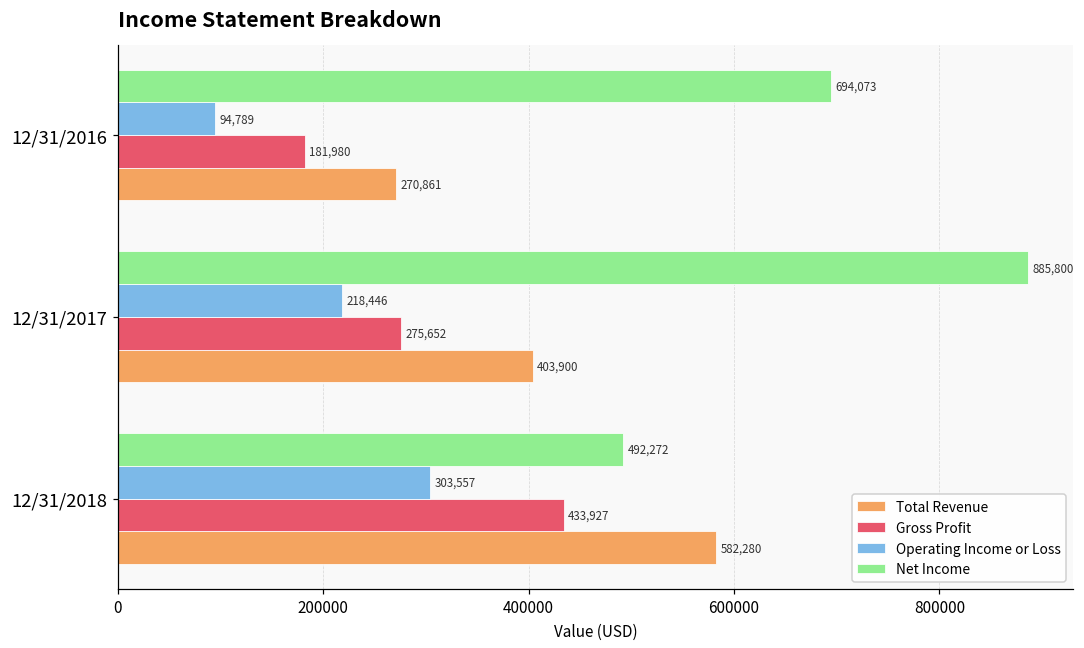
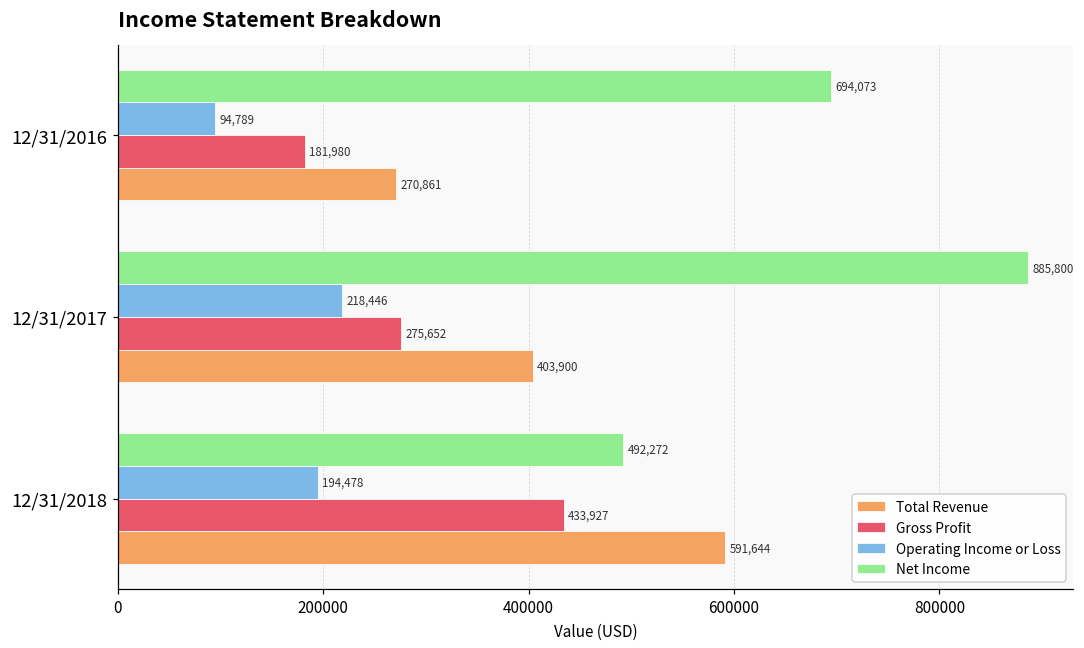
  {
    "Total Revenue": {
      "12/31/2016": "270,861",
      "12/31/2017": "403,900",
-     "12/31/2018": "582,280"
+     "12/31/2018": "591,644"
    },
    "Gross Profit": {
      "12/31/2016": "181,980",
      "12/31/2017": "275,652",
      "12/31/2018": "433,927"
    },
    "Operating Income or Loss": {
      "12/31/2016": "94,789",
      "12/31/2017": "218,446",
-     "12/31/2018": "303,557"
+     "12/31/2018": "194,478"
    },
    "Net Income": {
      "12/31/2016": "694,073",
      "12/31/2017": "885,800",
      "12/31/2018": "492,272"
    }
  }
